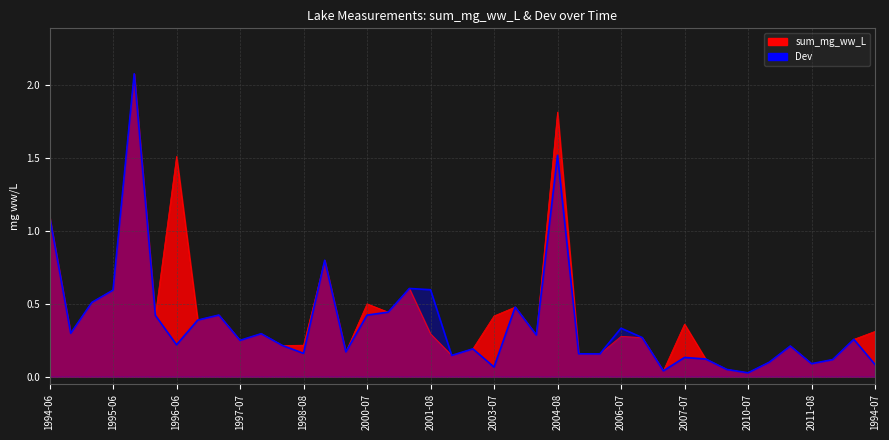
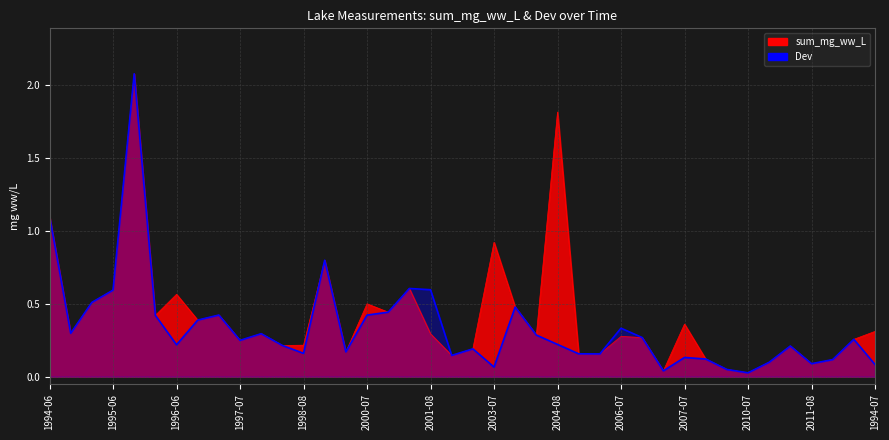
  {
    "sum_mg_ww_L": {
-     "1996-06": 1.51,
+     "1996-06": 0.56,
      "1998-08": 0.22,
      "2000-07": 0.50,
      "2001-08": 0.29,
-     "2003-07": 0.42,
+     "2003-07": 0.92,
      "2004-08": 1.81,
      "2006-07": 0.28,
      "2007-07": 0.36,
      "1994-07": 0.31
    },
    "Dev": {
      "1996-06": 0.22,
      "1998-08": 0.16,
      "2000-07": 0.42,
      "2001-08": 0.60,
      "2003-07": 0.07,
-     "2004-08": 1.52,
+     "2004-08": 0.22,
      "2006-07": 0.33,
      "2007-07": 0.13,
      "1994-07": 0.08
    }
  }
